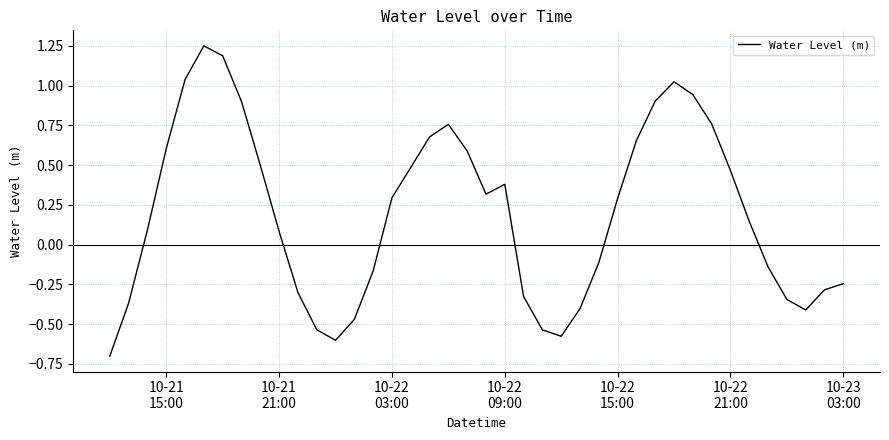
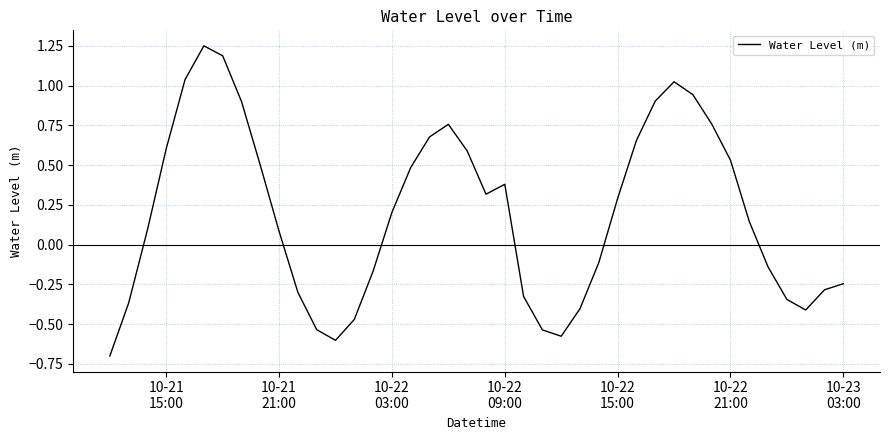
  {
    "10-21 15:00": 0.60,
    "10-21 21:00": 0.08,
-   "10-22 03:00": 0.29,
+   "10-22 03:00": 0.20,
    "10-22 09:00": 0.38,
    "10-22 15:00": 0.29,
-   "10-22 21:00": 0.47,
+   "10-22 21:00": 0.53,
    "10-23 03:00": -0.25
  }
